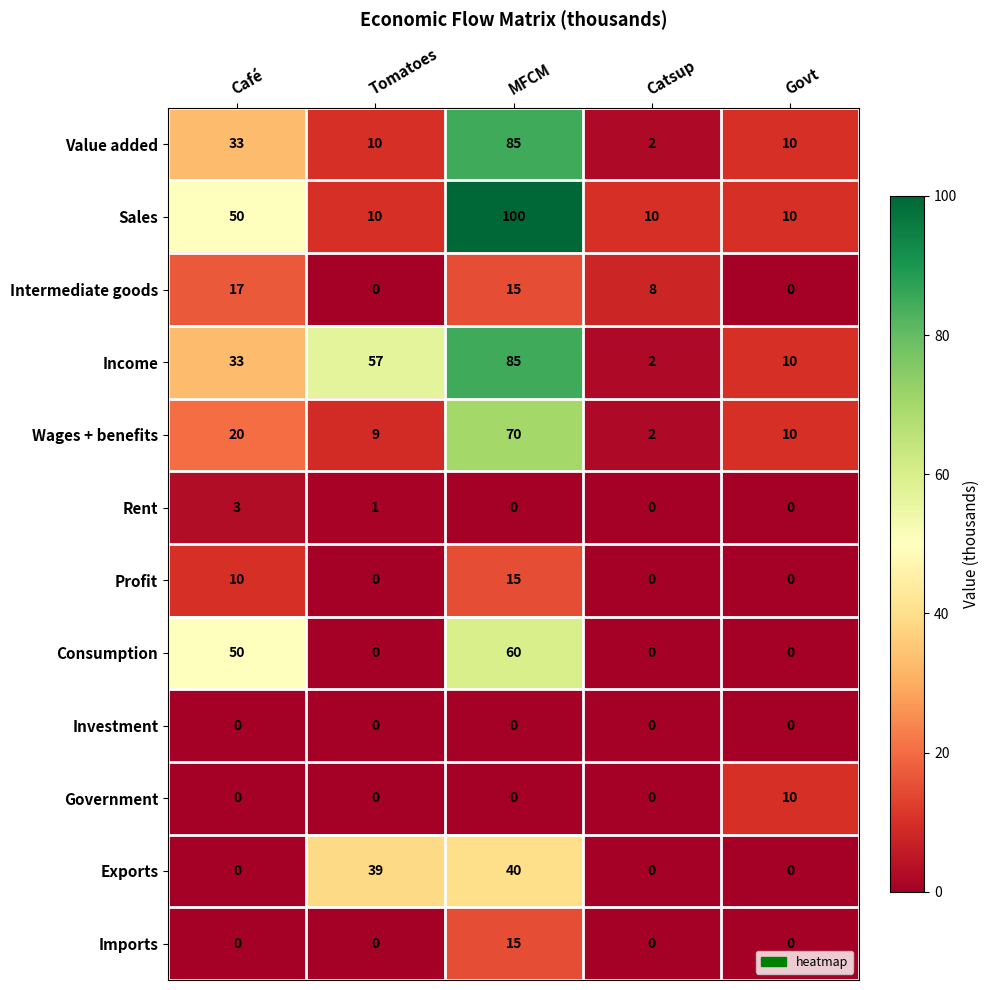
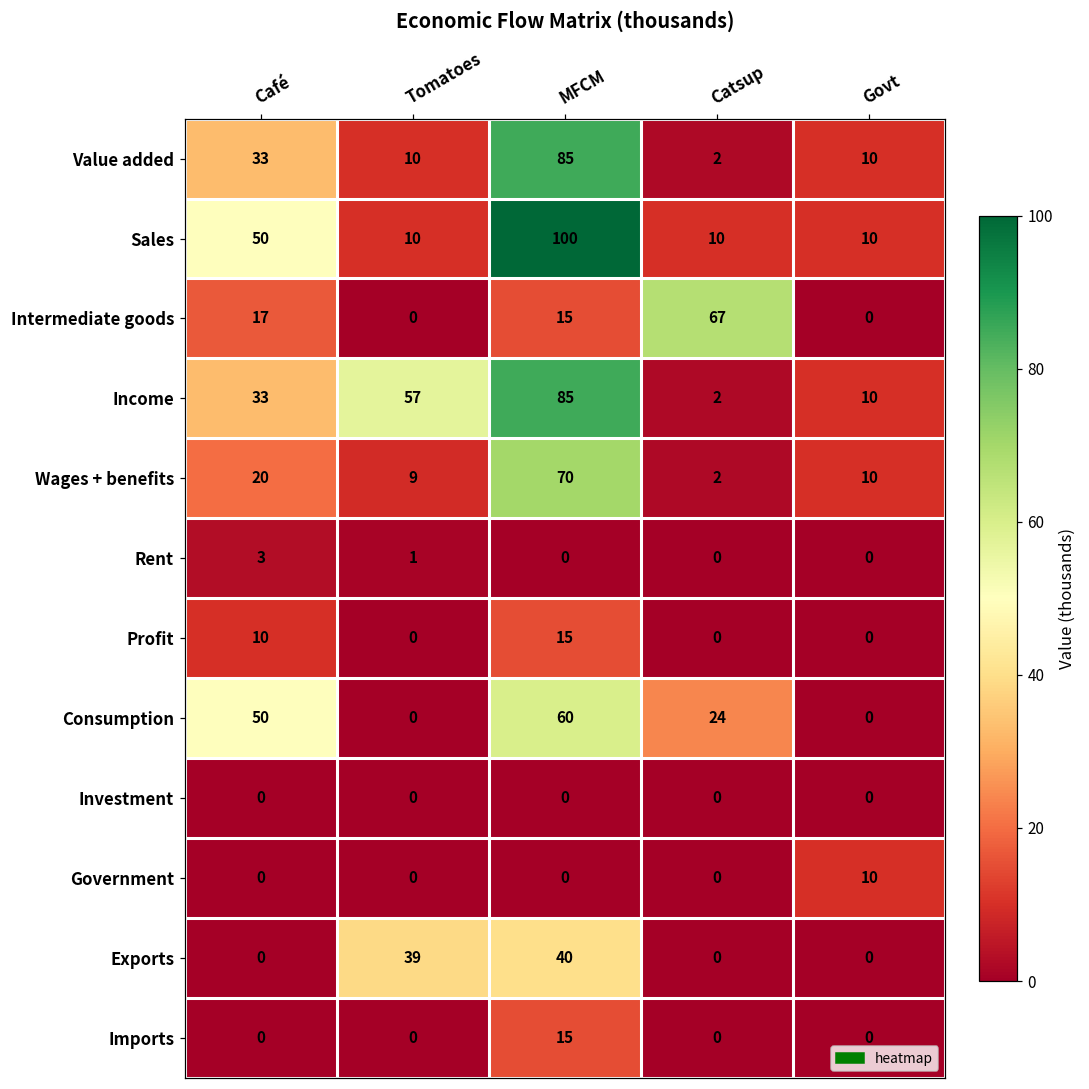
  {
    "Value added": {
      "Café": 33,
      "Tomatoes": 10,
      "MFCM": 85,
      "Catsup": 2,
      "Govt": 10
    },
    "Sales": {
      "Café": 50,
      "Tomatoes": 10,
      "MFCM": 100,
      "Catsup": 10,
      "Govt": 10
    },
    "Intermediate goods": {
      "Café": 17,
      "Tomatoes": 0,
      "MFCM": 15,
-     "Catsup": 8,
+     "Catsup": 67,
      "Govt": 0
    },
    "Income": {
      "Café": 33,
      "Tomatoes": 57,
      "MFCM": 85,
      "Catsup": 2,
      "Govt": 10
    },
    "Wages + benefits": {
      "Café": 20,
      "Tomatoes": 9,
      "MFCM": 70,
      "Catsup": 2,
      "Govt": 10
    },
    "Rent": {
      "Café": 3,
      "Tomatoes": 1,
      "MFCM": 0,
      "Catsup": 0,
      "Govt": 0
    },
    "Profit": {
      "Café": 10,
      "Tomatoes": 0,
      "MFCM": 15,
      "Catsup": 0,
      "Govt": 0
    },
    "Consumption": {
      "Café": 50,
      "Tomatoes": 0,
      "MFCM": 60,
-     "Catsup": 0,
+     "Catsup": 24,
      "Govt": 0
    },
    "Investment": {
      "Café": 0,
      "Tomatoes": 0,
      "MFCM": 0,
      "Catsup": 0,
      "Govt": 0
    },
    "Government": {
      "Café": 0,
      "Tomatoes": 0,
      "MFCM": 0,
      "Catsup": 0,
      "Govt": 10
    },
    "Exports": {
      "Café": 0,
      "Tomatoes": 39,
      "MFCM": 40,
      "Catsup": 0,
      "Govt": 0
    },
    "Imports": {
      "Café": 0,
      "Tomatoes": 0,
      "MFCM": 15,
      "Catsup": 0,
      "Govt": 0
    }
  }
